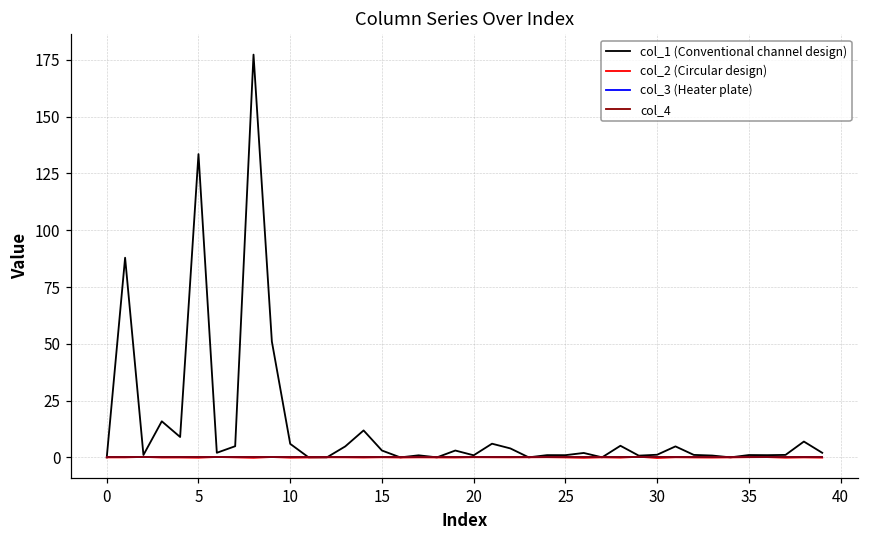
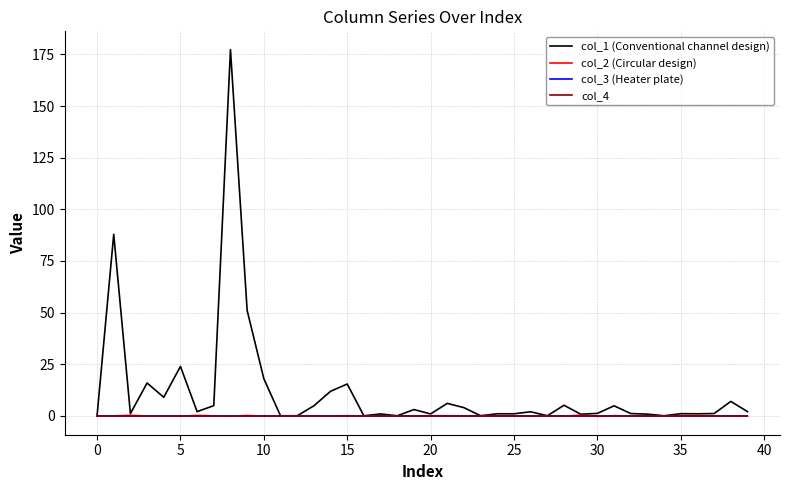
  {
    "col_1 (Conventional channel design)": {
-     "5": 134,
-     "10": 6,
-     "15": 3
+     "5": 24,
+     "10": 18,
+     "15": 15
    }
  }
